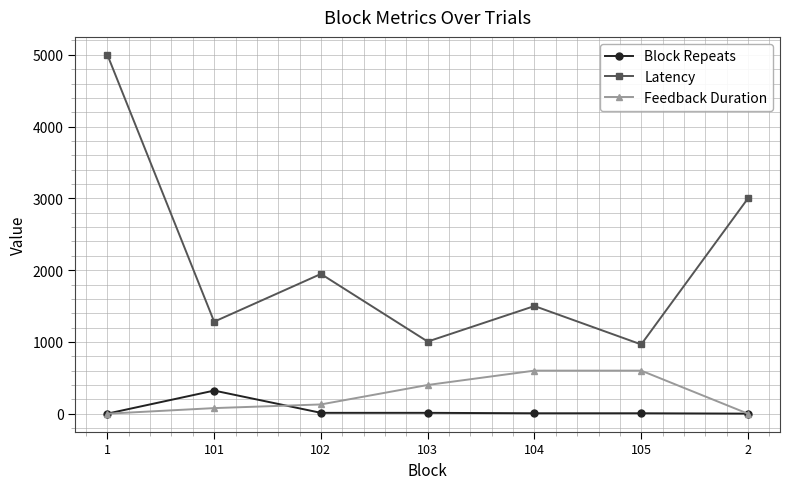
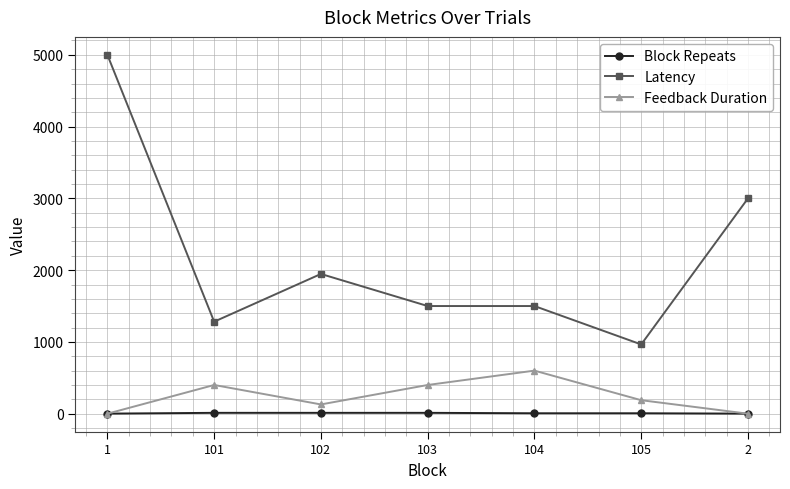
  {
    "Block Repeats": {
-     "101": 300,
+     "101": 0,
      "102": 0,
      "103": 0,
      "104": 0,
      "105": 0
    },
    "Latency": {
      "1": 5000,
      "101": 1300,
      "102": 1900,
-     "103": 1000,
+     "103": 1500,
      "104": 1500,
      "105": 1000,
      "2": 3000
    },
    "Feedback Duration": {
-     "101": 100,
+     "101": 400,
      "102": 100,
      "103": 400,
      "104": 600,
-     "105": 600
+     "105": 200
    }
  }
